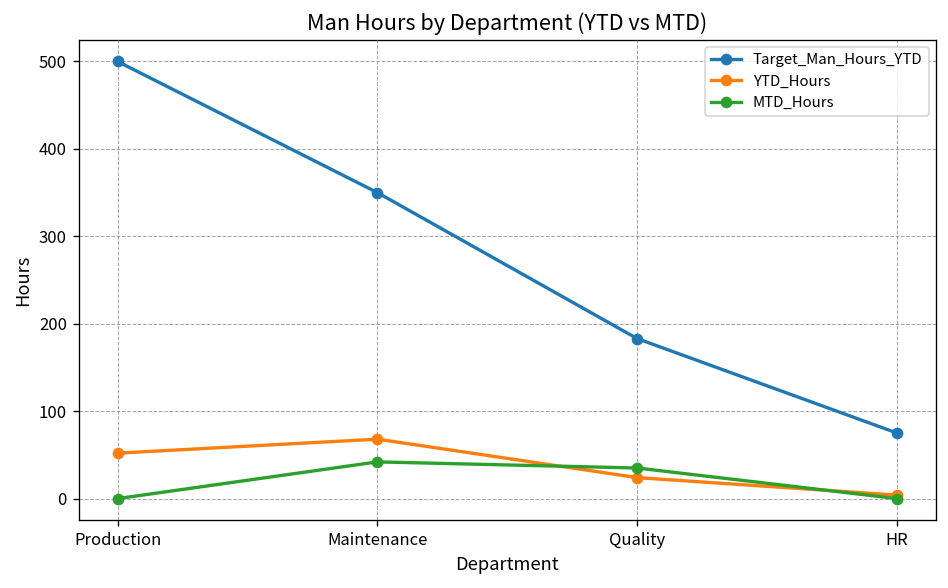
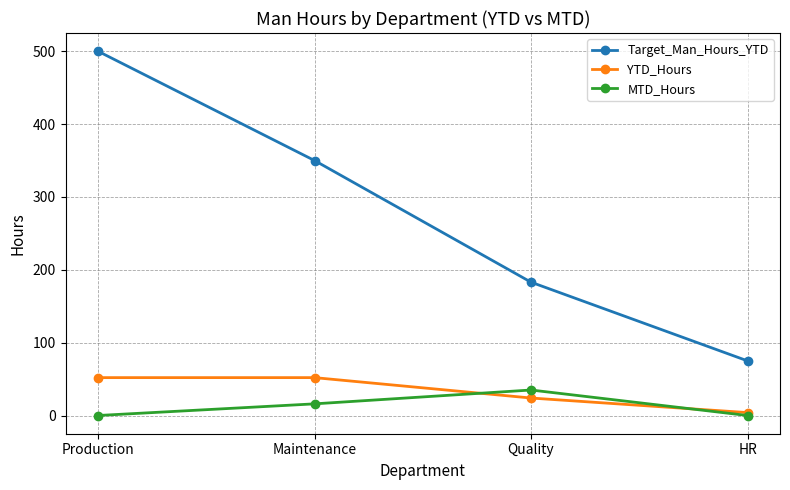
  {
    "Target_Man_Hours_YTD": {
      "Production": 500,
      "Maintenance": 350,
      "Quality": 180,
      "HR": 80
    },
    "YTD_Hours": {
      "Production": 50,
-     "Maintenance": 70,
+     "Maintenance": 50,
      "Quality": 20,
      "HR": 0
    },
    "MTD_Hours": {
      "Production": 0,
-     "Maintenance": 40,
+     "Maintenance": 20,
      "Quality": 40,
      "HR": 0
    }
  }
